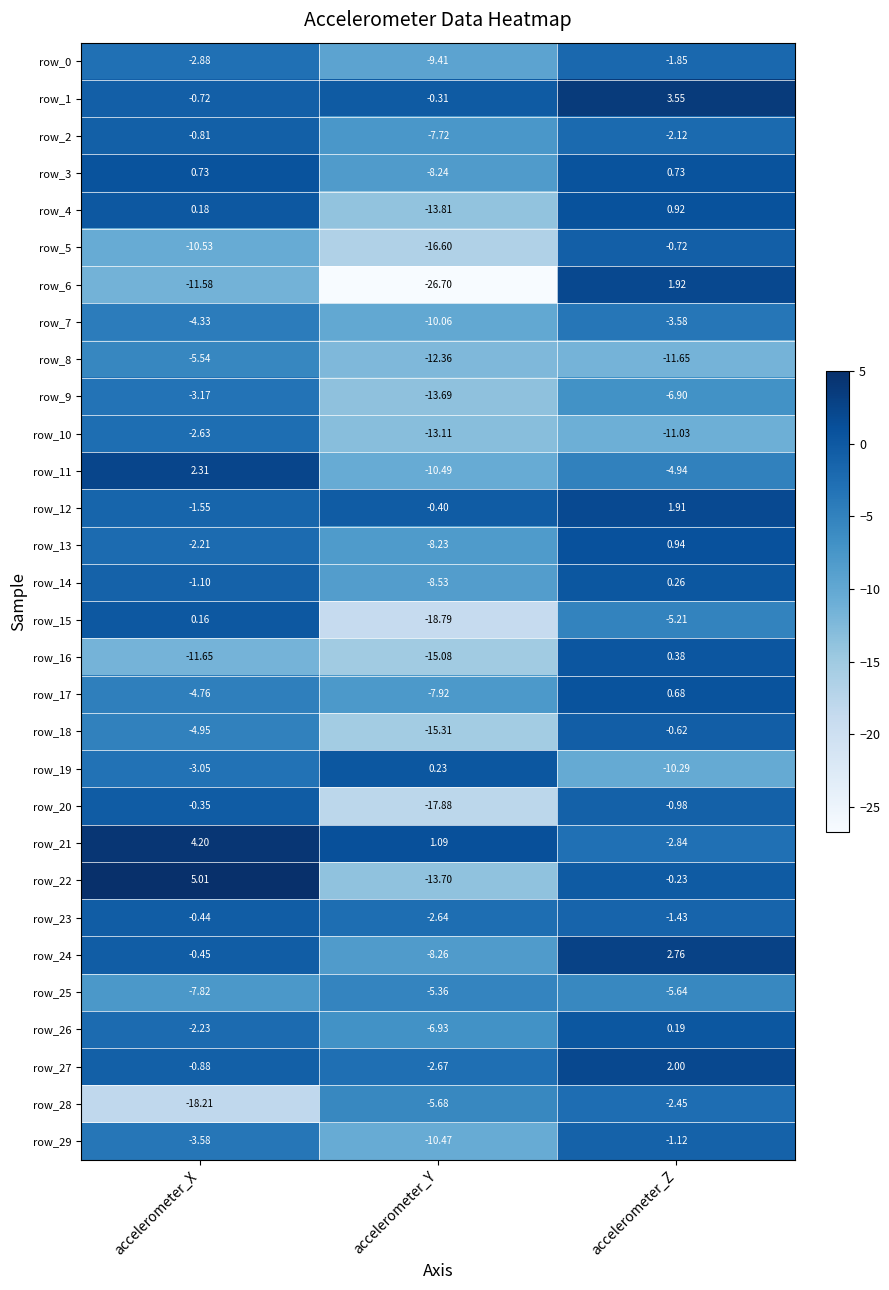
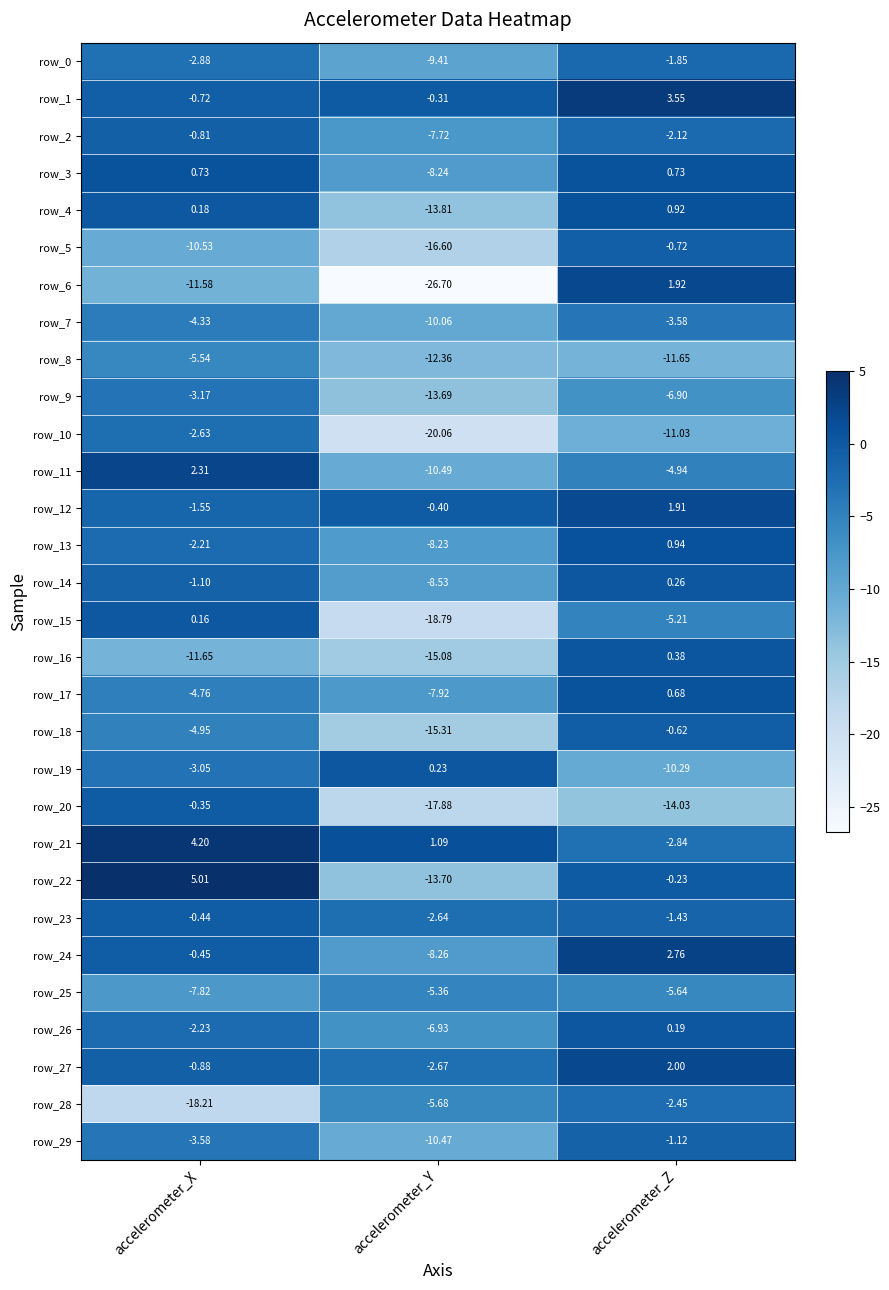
  {
    "row_0": {
      "accelerometer_X": -2.88,
      "accelerometer_Y": -9.41,
      "accelerometer_Z": -1.85
    },
    "row_1": {
      "accelerometer_X": -0.72,
      "accelerometer_Y": -0.31,
      "accelerometer_Z": 3.55
    },
    "row_2": {
      "accelerometer_X": -0.81,
      "accelerometer_Y": -7.72,
      "accelerometer_Z": -2.12
    },
    "row_3": {
      "accelerometer_X": 0.73,
      "accelerometer_Y": -8.24,
      "accelerometer_Z": 0.73
    },
    "row_4": {
      "accelerometer_X": 0.18,
      "accelerometer_Y": -13.81,
      "accelerometer_Z": 0.92
    },
    "row_5": {
      "accelerometer_X": -10.53,
      "accelerometer_Y": -16.60,
      "accelerometer_Z": -0.72
    },
    "row_6": {
      "accelerometer_X": -11.58,
      "accelerometer_Y": -26.70,
      "accelerometer_Z": 1.92
    },
    "row_7": {
      "accelerometer_X": -4.33,
      "accelerometer_Y": -10.06,
      "accelerometer_Z": -3.58
    },
    "row_8": {
      "accelerometer_X": -5.54,
      "accelerometer_Y": -12.36,
      "accelerometer_Z": -11.65
    },
    "row_9": {
      "accelerometer_X": -3.17,
      "accelerometer_Y": -13.69,
      "accelerometer_Z": -6.90
    },
    "row_10": {
      "accelerometer_X": -2.63,
-     "accelerometer_Y": -13.11,
+     "accelerometer_Y": -20.06,
      "accelerometer_Z": -11.03
    },
    "row_11": {
      "accelerometer_X": 2.31,
      "accelerometer_Y": -10.49,
      "accelerometer_Z": -4.94
    },
    "row_12": {
      "accelerometer_X": -1.55,
      "accelerometer_Y": -0.40,
      "accelerometer_Z": 1.91
    },
    "row_13": {
      "accelerometer_X": -2.21,
      "accelerometer_Y": -8.23,
      "accelerometer_Z": 0.94
    },
    "row_14": {
      "accelerometer_X": -1.10,
      "accelerometer_Y": -8.53,
      "accelerometer_Z": 0.26
    },
    "row_15": {
      "accelerometer_X": 0.16,
      "accelerometer_Y": -18.79,
      "accelerometer_Z": -5.21
    },
    "row_16": {
      "accelerometer_X": -11.65,
      "accelerometer_Y": -15.08,
      "accelerometer_Z": 0.38
    },
    "row_17": {
      "accelerometer_X": -4.76,
      "accelerometer_Y": -7.92,
      "accelerometer_Z": 0.68
    },
    "row_18": {
      "accelerometer_X": -4.95,
      "accelerometer_Y": -15.31,
      "accelerometer_Z": -0.62
    },
    "row_19": {
      "accelerometer_X": -3.05,
      "accelerometer_Y": 0.23,
      "accelerometer_Z": -10.29
    },
    "row_20": {
      "accelerometer_X": -0.35,
      "accelerometer_Y": -17.88,
-     "accelerometer_Z": -0.98
+     "accelerometer_Z": -14.03
    },
    "row_21": {
      "accelerometer_X": 4.20,
      "accelerometer_Y": 1.09,
      "accelerometer_Z": -2.84
    },
    "row_22": {
      "accelerometer_X": 5.01,
      "accelerometer_Y": -13.70,
      "accelerometer_Z": -0.23
    },
    "row_23": {
      "accelerometer_X": -0.44,
      "accelerometer_Y": -2.64,
      "accelerometer_Z": -1.43
    },
    "row_24": {
      "accelerometer_X": -0.45,
      "accelerometer_Y": -8.26,
      "accelerometer_Z": 2.76
    },
    "row_25": {
      "accelerometer_X": -7.82,
      "accelerometer_Y": -5.36,
      "accelerometer_Z": -5.64
    },
    "row_26": {
      "accelerometer_X": -2.23,
      "accelerometer_Y": -6.93,
      "accelerometer_Z": 0.19
    },
    "row_27": {
      "accelerometer_X": -0.88,
      "accelerometer_Y": -2.67,
      "accelerometer_Z": 2.00
    },
    "row_28": {
      "accelerometer_X": -18.21,
      "accelerometer_Y": -5.68,
      "accelerometer_Z": -2.45
    },
    "row_29": {
      "accelerometer_X": -3.58,
      "accelerometer_Y": -10.47,
      "accelerometer_Z": -1.12
    }
  }
